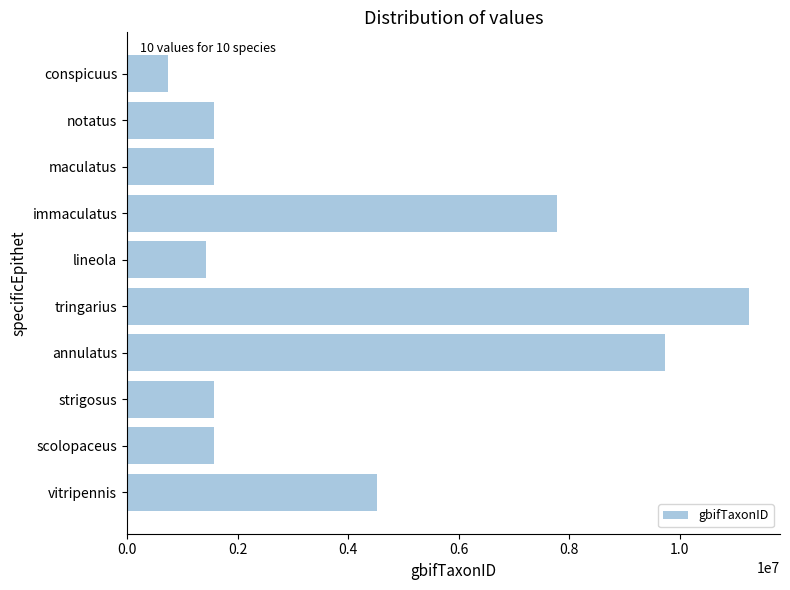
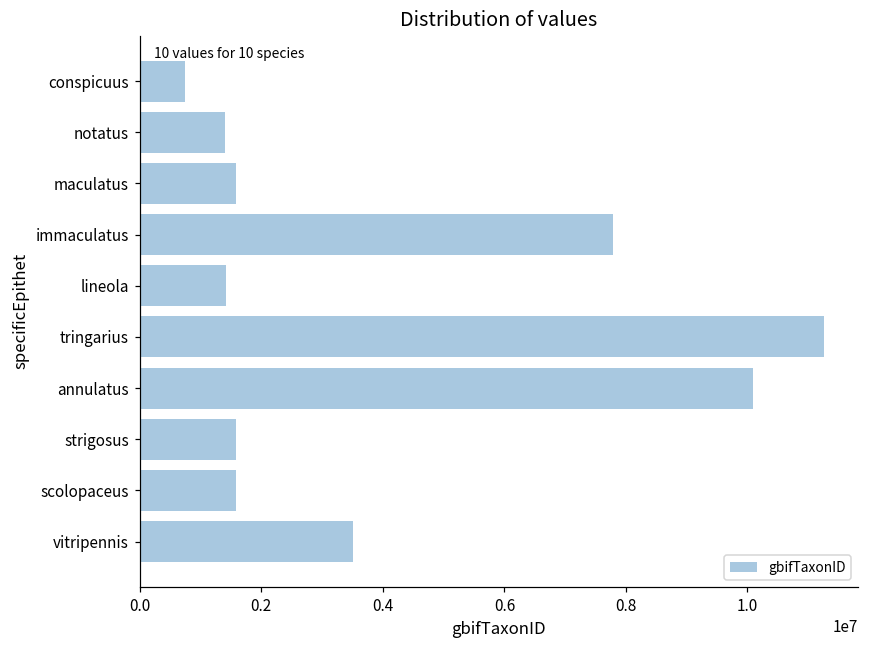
  {
-   "notatus": 1600000,
+   "notatus": 1400000,
    "maculatus": 1600000,
    "immaculatus": 7800000,
    "lineola": 1400000,
    "tringarius": 11300000,
-   "annulatus": 9700000,
+   "annulatus": 10100000,
    "strigosus": 1600000,
    "scolopaceus": 1600000,
-   "vitripennis": 4500000
+   "vitripennis": 3500000
  }
